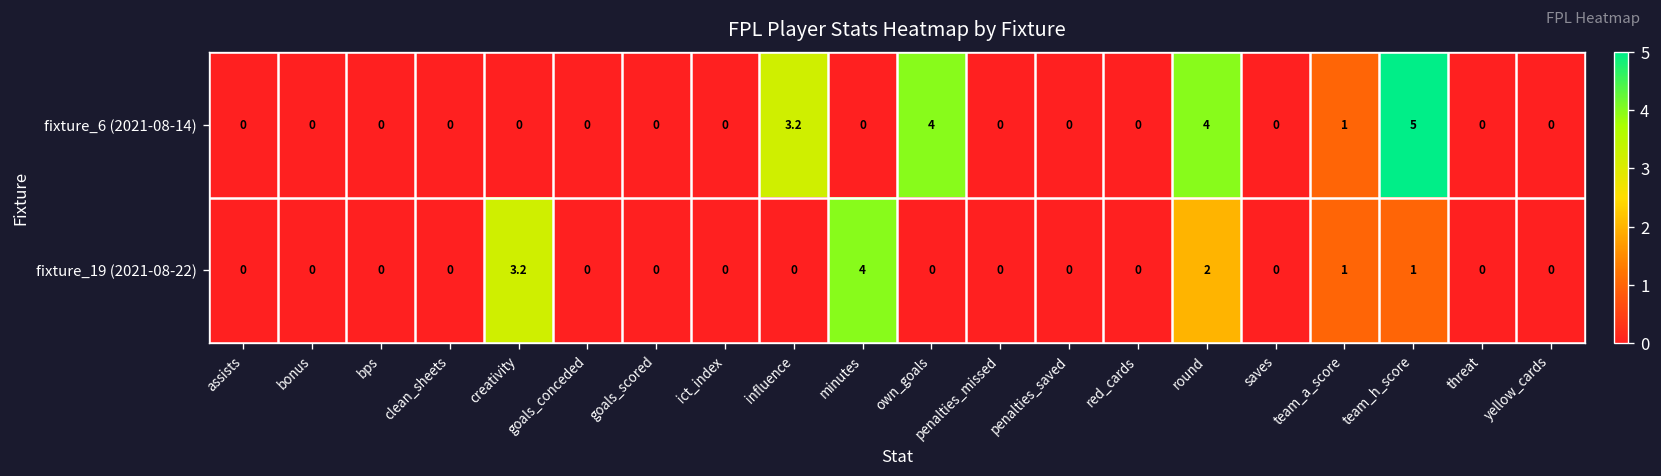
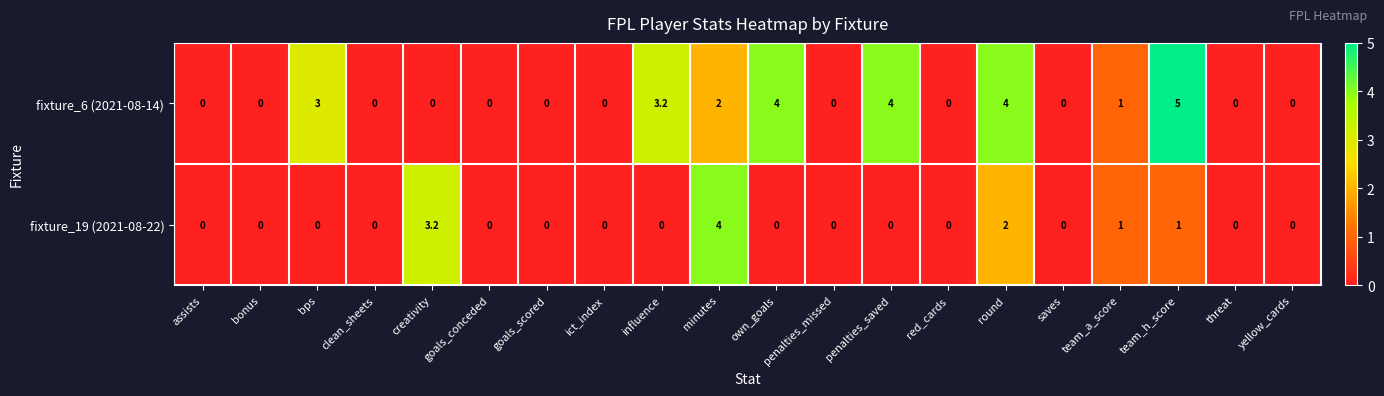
  {
    "fixture_6 (2021-08-14)": {
      "assists": 0,
      "bonus": 0,
-     "bps": 0,
+     "bps": 3,
      "clean_sheets": 0,
      "creativity": 0,
      "goals_conceded": 0,
      "goals_scored": 0,
      "ict_index": 0,
      "influence": 3.2,
-     "minutes": 0,
+     "minutes": 2,
      "own_goals": 4,
      "penalties_missed": 0,
-     "penalties_saved": 0,
+     "penalties_saved": 4,
      "red_cards": 0,
      "round": 4,
      "saves": 0,
      "team_a_score": 1,
      "team_h_score": 5,
      "threat": 0,
      "yellow_cards": 0
    },
    "fixture_19 (2021-08-22)": {
      "assists": 0,
      "bonus": 0,
      "bps": 0,
      "clean_sheets": 0,
      "creativity": 3.2,
      "goals_conceded": 0,
      "goals_scored": 0,
      "ict_index": 0,
      "influence": 0,
      "minutes": 4,
      "own_goals": 0,
      "penalties_missed": 0,
      "penalties_saved": 0,
      "red_cards": 0,
      "round": 2,
      "saves": 0,
      "team_a_score": 1,
      "team_h_score": 1,
      "threat": 0,
      "yellow_cards": 0
    }
  }
